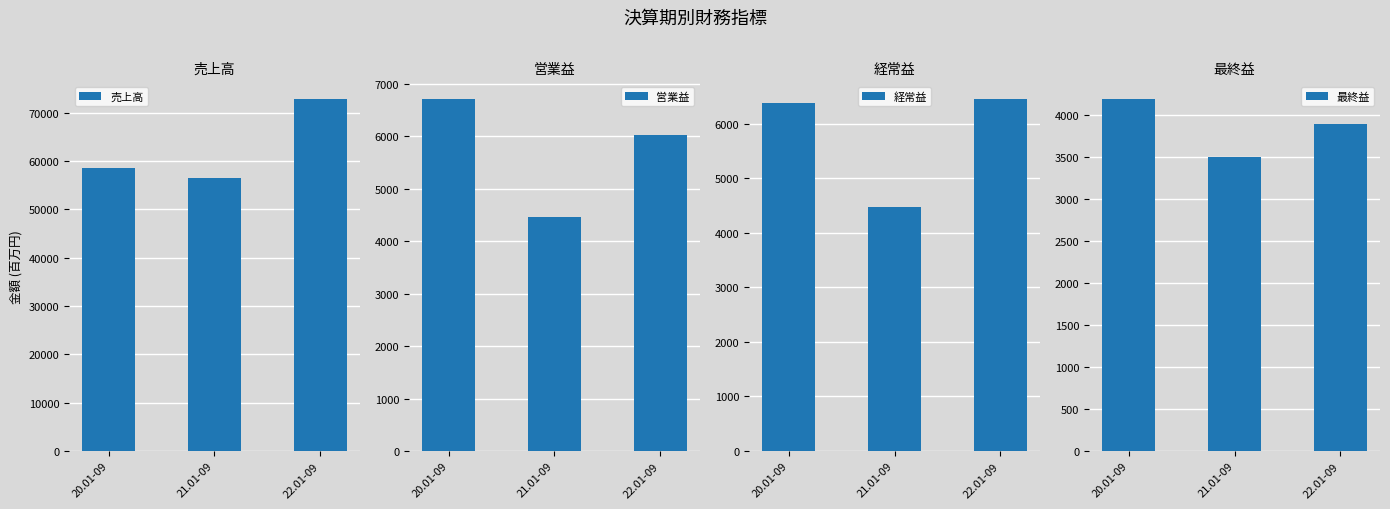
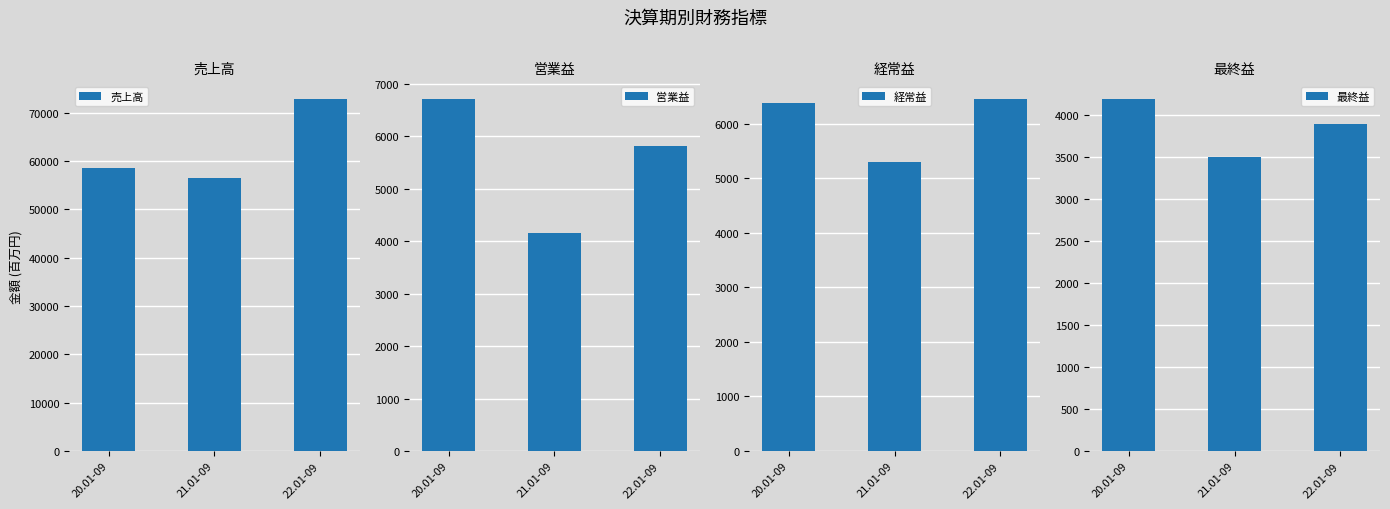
  {
    "売上高": {
      "20.01-09": 59000,
      "21.01-09": 57000,
      "22.01-09": 73000
    },
    "営業益": {
      "20.01-09": 6700,
-     "21.01-09": 4500,
-     "22.01-09": 6000
+     "21.01-09": 4100,
+     "22.01-09": 5800
    },
    "経常益": {
      "20.01-09": 6400,
-     "21.01-09": 4500,
+     "21.01-09": 5300,
      "22.01-09": 6500
    },
    "最終益": {
      "20.01-09": 4200,
      "21.01-09": 3500,
      "22.01-09": 3900
    }
  }
